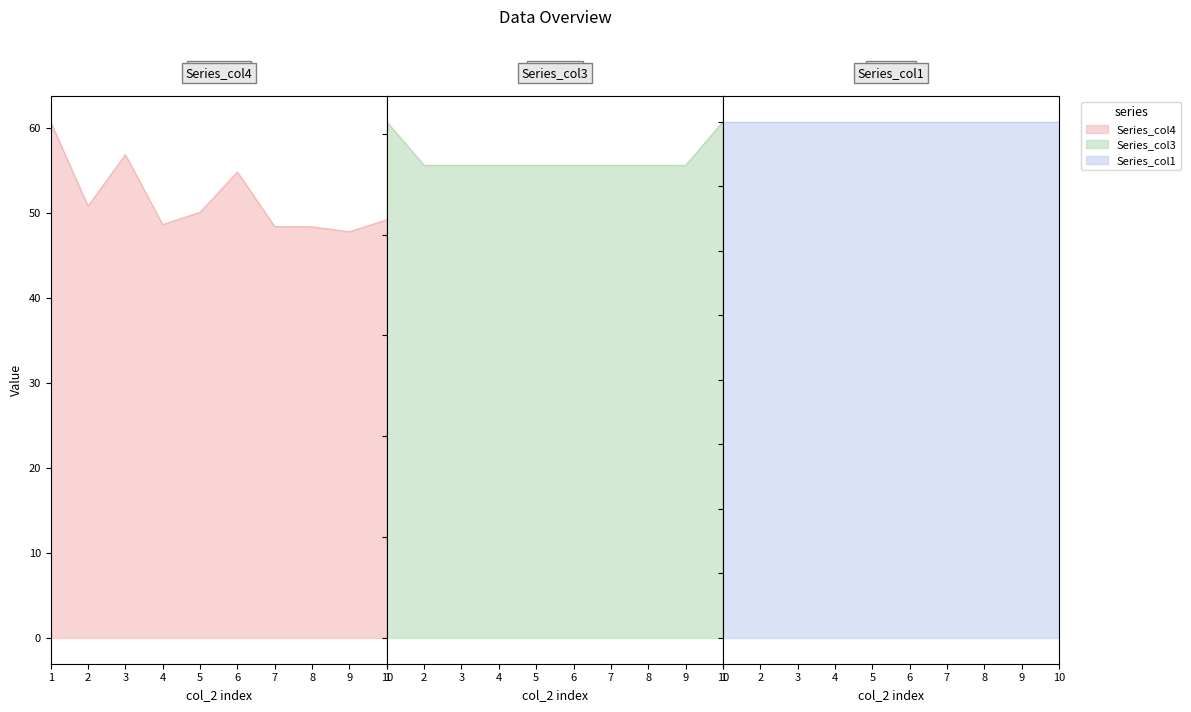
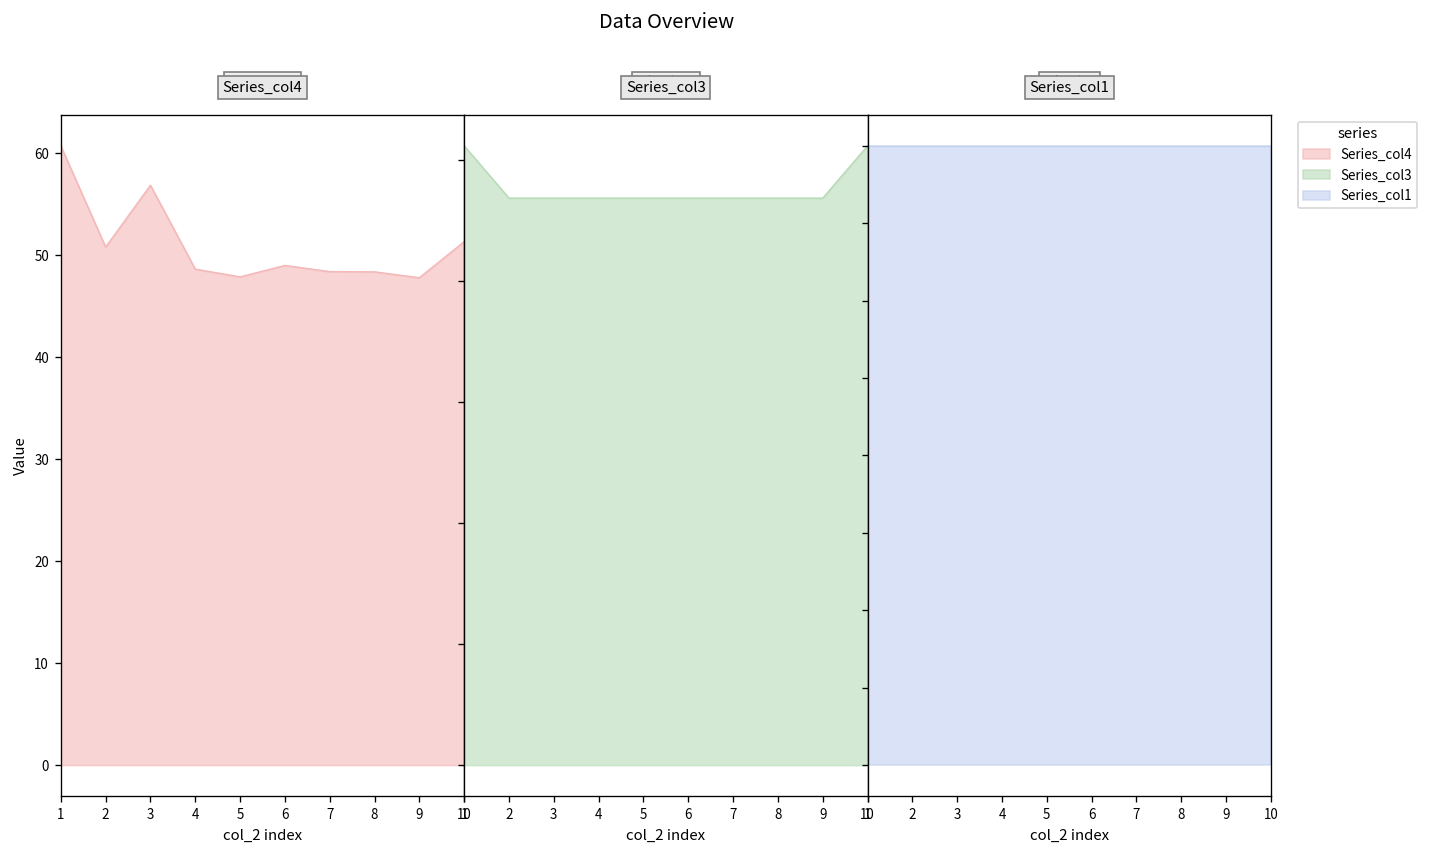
  {
    "Series_col4": {
      "1": 61,
      "2": 51,
      "3": 57,
      "4": 49,
-     "5": 50,
-     "6": 55,
+     "5": 48,
+     "6": 49,
      "7": 48,
      "8": 48,
      "9": 48,
-     "10": 49
+     "10": 51
    }
  }
